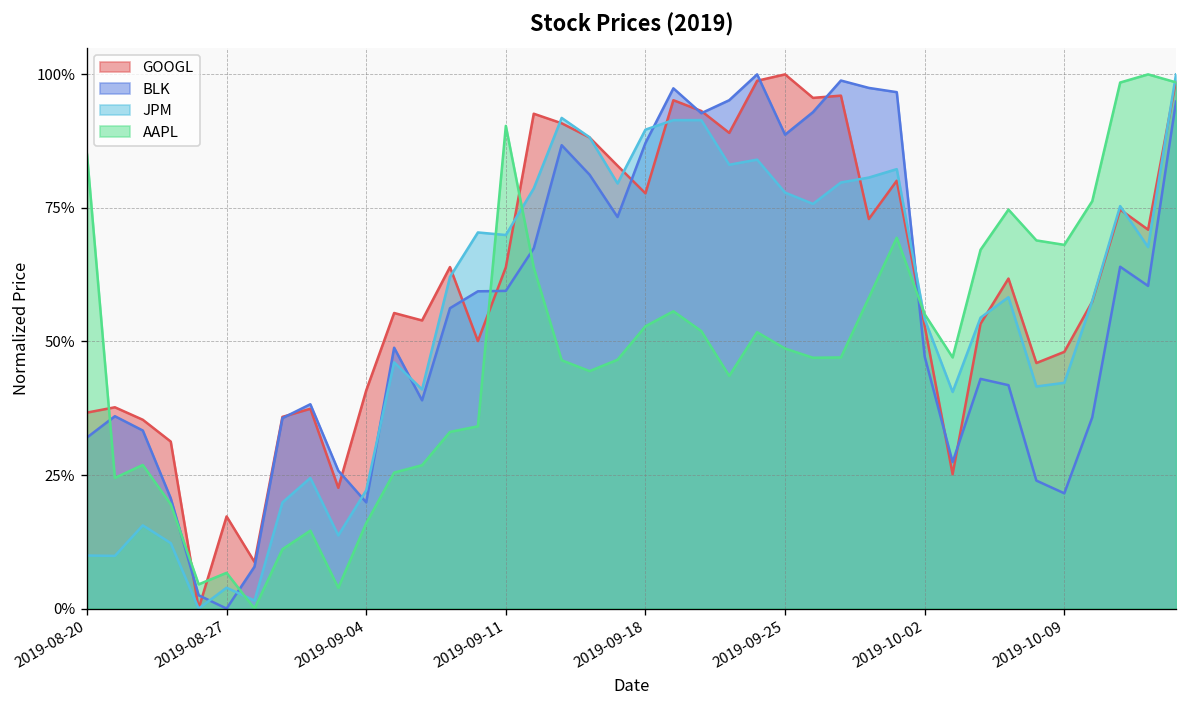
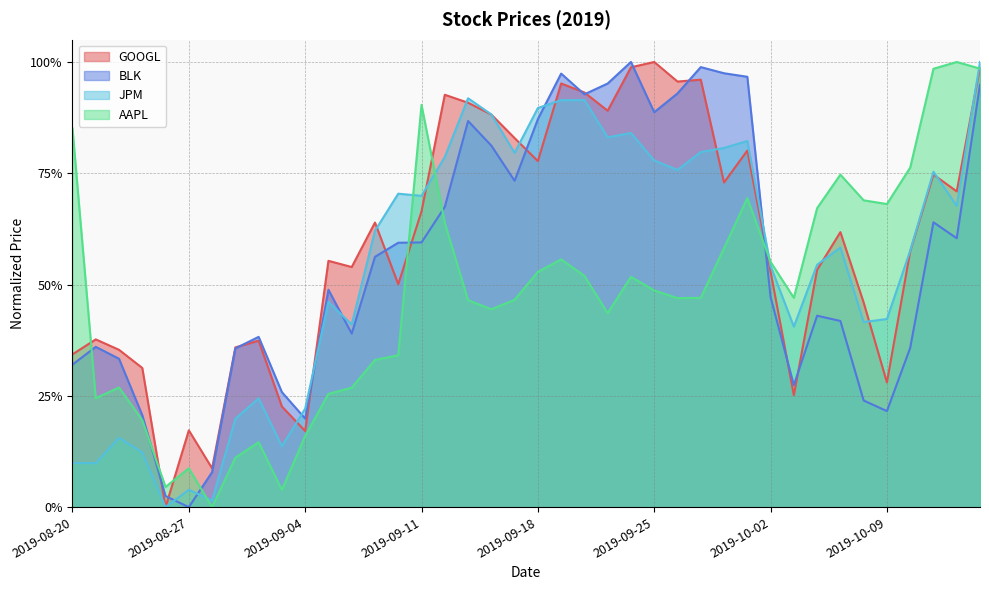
  {
    "GOOGL": {
-     "2019-08-20": "37%",
+     "2019-08-20": "34%",
      "2019-08-27": "17%",
-     "2019-09-04": "41%",
-     "2019-09-11": "64%",
+     "2019-09-04": "17%",
+     "2019-09-11": "66%",
      "2019-09-18": "78%",
      "2019-09-25": "100%",
      "2019-10-02": "53%",
-     "2019-10-09": "48%"
+     "2019-10-09": "28%"
    },
    "AAPL": {
      "2019-08-20": "85%",
-     "2019-08-27": "7%",
+     "2019-08-27": "9%",
      "2019-09-04": "16%",
      "2019-09-11": "90%",
      "2019-09-18": "53%",
      "2019-09-25": "49%",
      "2019-10-02": "55%",
      "2019-10-09": "68%"
    }
  }
